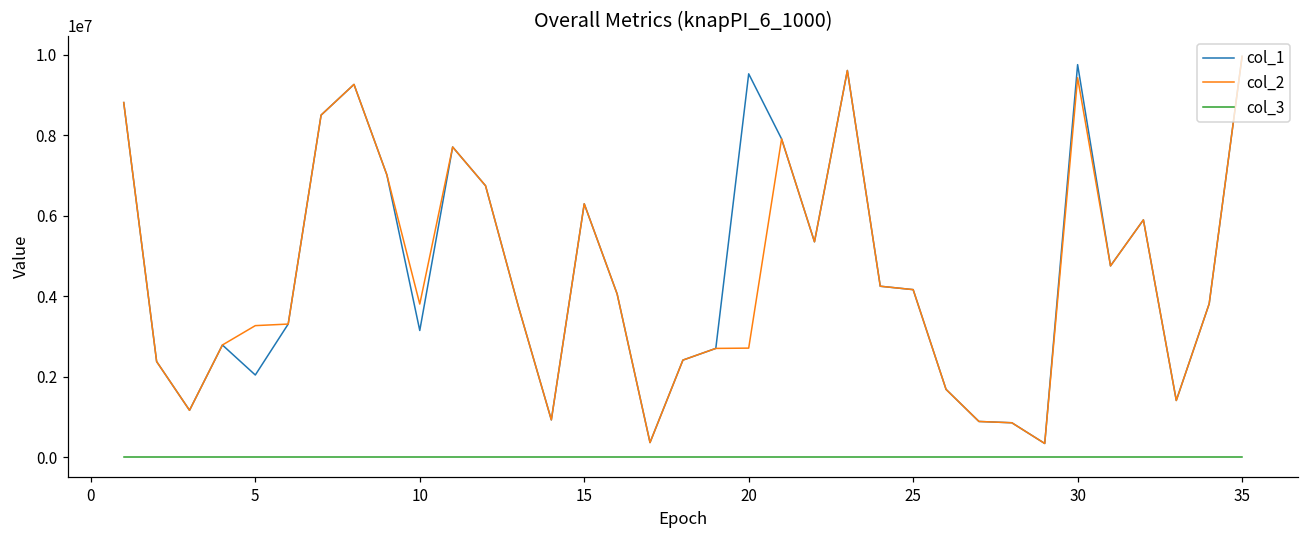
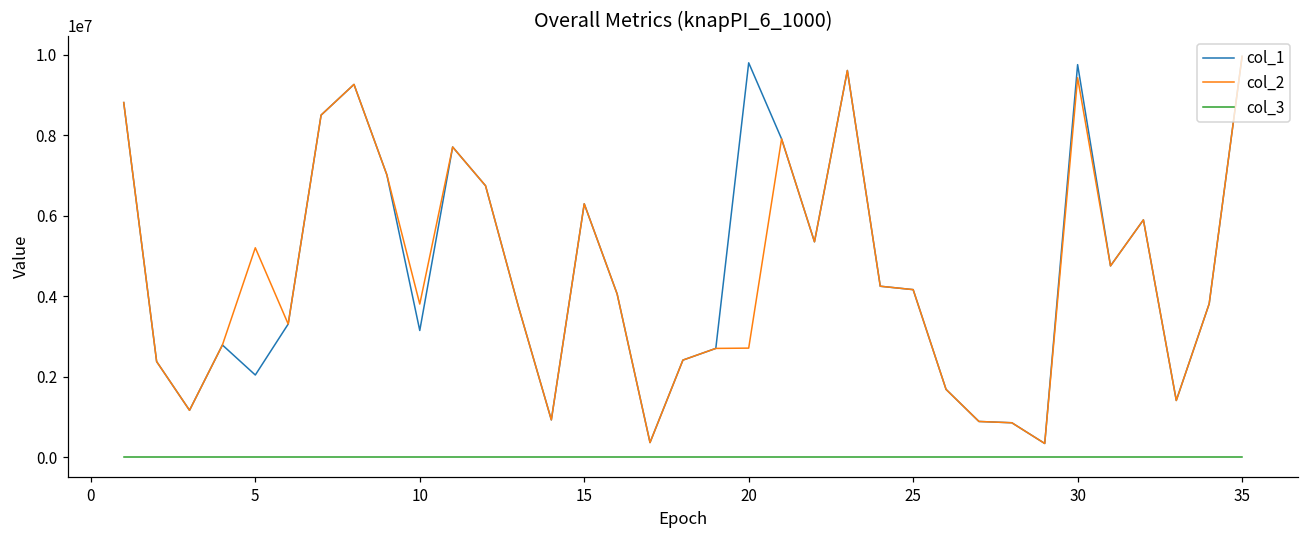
  {
    "col_1": {
      "5": 2000000,
      "10": 3100000,
-     "20": 9500000,
+     "20": 9800000,
      "30": 9800000
    },
    "col_2": {
-     "5": 3300000,
+     "5": 5200000,
      "10": 3800000,
      "20": 2700000,
      "30": 9400000
    },
    "col_3": {
      "5": 0,
      "10": 0,
      "15": 0,
      "20": 0,
      "25": 0,
      "30": 0,
      "35": 0
    }
  }
